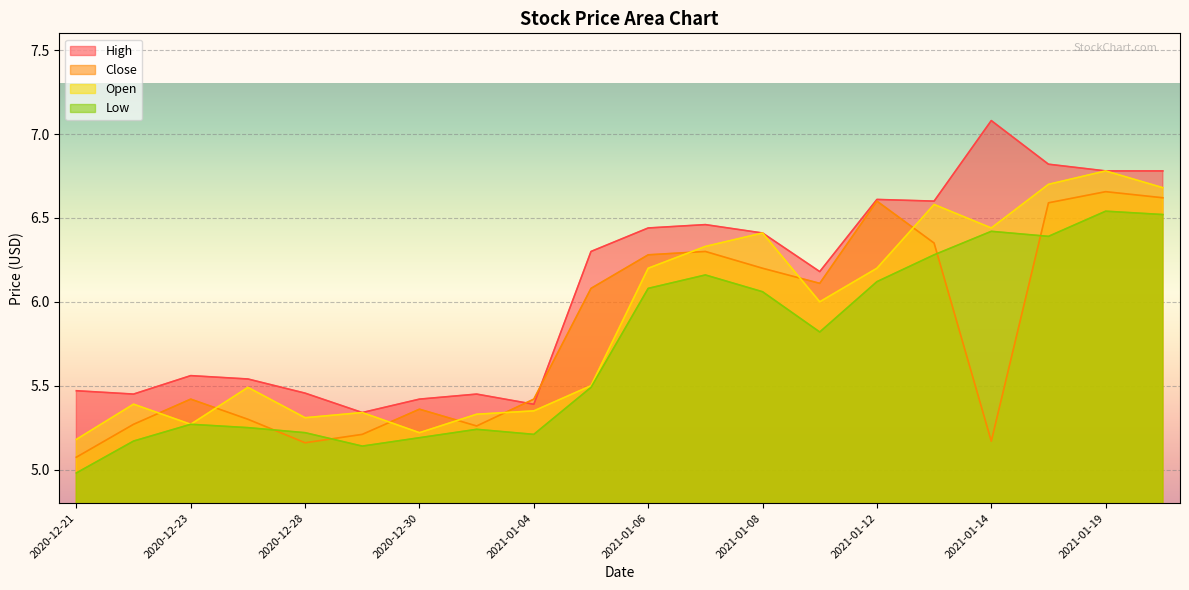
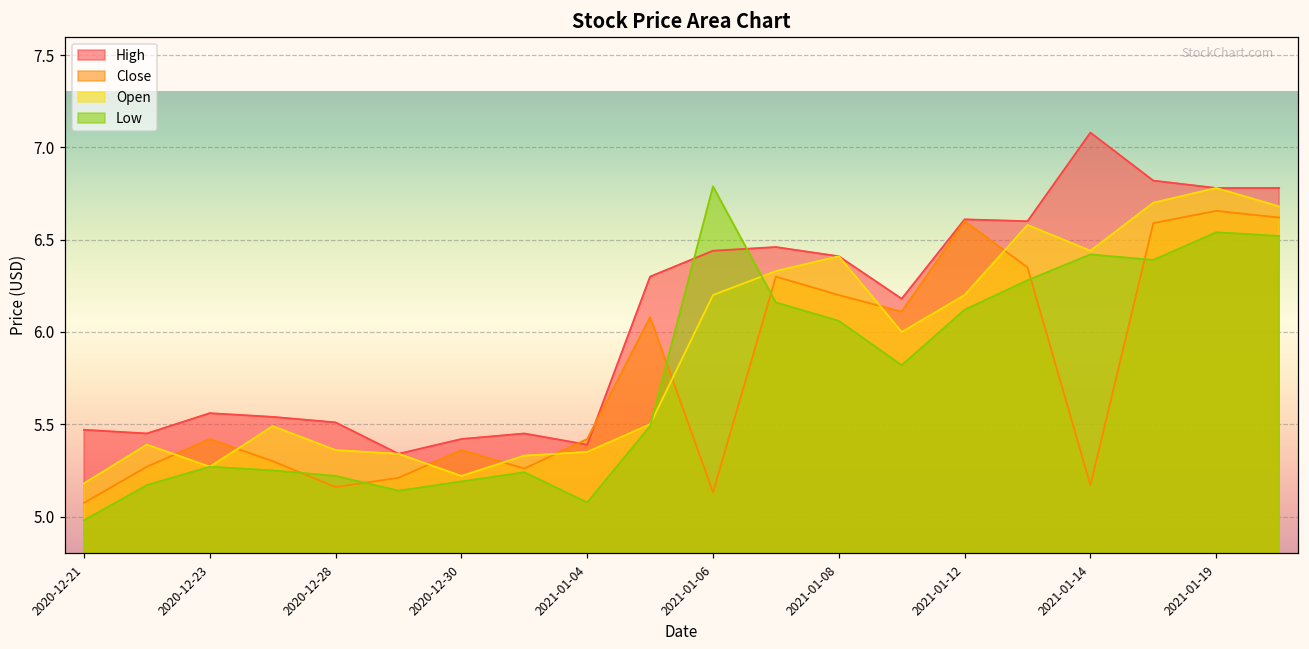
  {
    "High": {
      "2020-12-21": 5.47,
      "2020-12-23": 5.56,
-     "2020-12-28": 5.46,
+     "2020-12-28": 5.51,
      "2020-12-30": 5.42,
      "2021-01-04": 5.39,
      "2021-01-06": 6.44,
      "2021-01-14": 7.08
    },
    "Close": {
      "2020-12-21": 5.07,
      "2020-12-23": 5.42,
      "2020-12-28": 5.16,
      "2020-12-30": 5.36,
      "2021-01-04": 5.42,
-     "2021-01-06": 6.28,
+     "2021-01-06": 5.13,
      "2021-01-08": 6.20,
      "2021-01-14": 5.17,
      "2021-01-19": 6.66
    },
    "Open": {
      "2020-12-21": 5.18,
-     "2020-12-28": 5.31,
+     "2020-12-28": 5.36,
      "2020-12-30": 5.22,
      "2021-01-04": 5.35,
      "2021-01-06": 6.20,
      "2021-01-12": 6.20,
      "2021-01-14": 6.44
    },
    "Low": {
      "2020-12-21": 4.98,
      "2020-12-28": 5.22,
      "2020-12-30": 5.19,
-     "2021-01-04": 5.21,
-     "2021-01-06": 6.08,
+     "2021-01-04": 5.08,
+     "2021-01-06": 6.79,
      "2021-01-08": 6.06,
      "2021-01-12": 6.12,
      "2021-01-14": 6.42,
      "2021-01-19": 6.54
    }
  }
